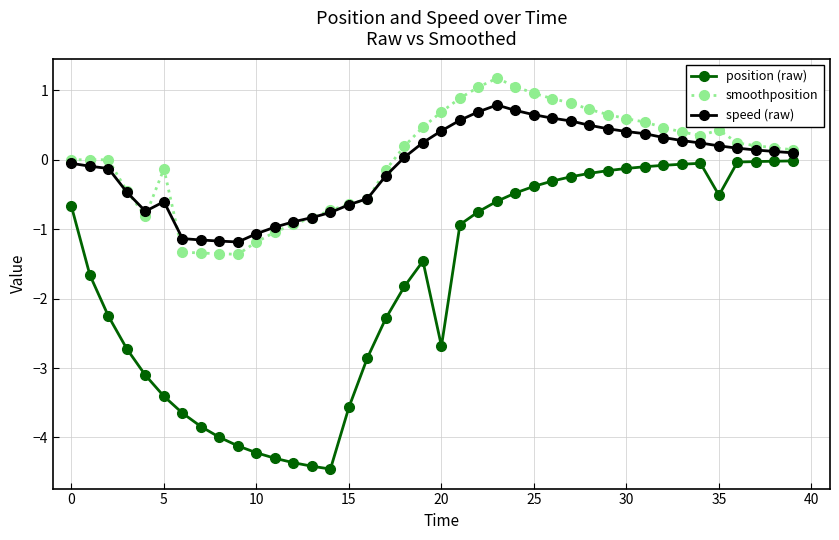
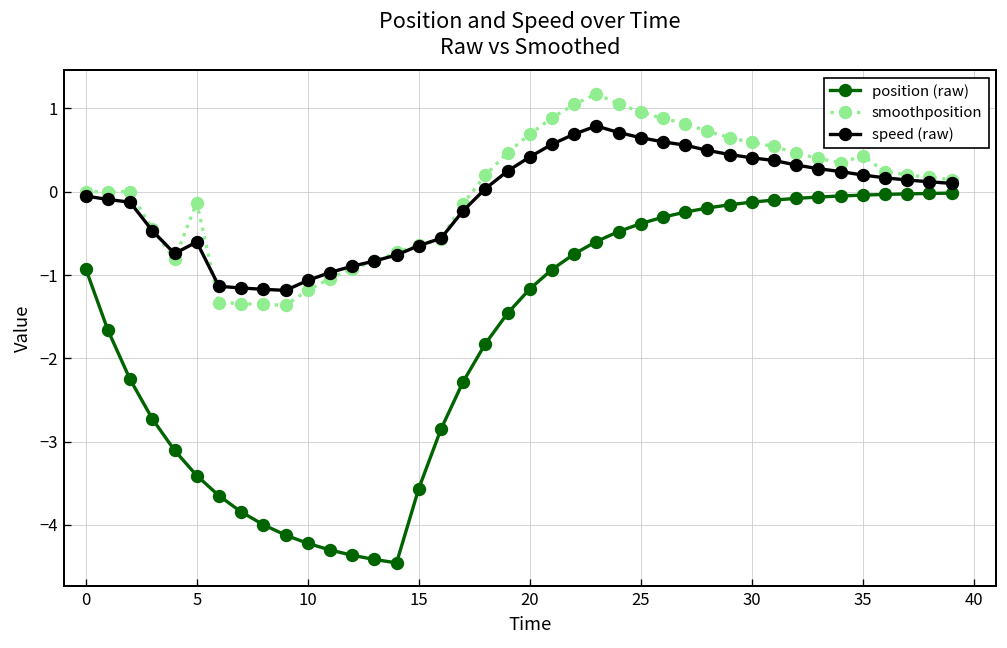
  {
    "position (raw)": {
-     "0": -0.7,
+     "0": -0.9,
      "5": -3.4,
      "10": -4.2,
      "15": -3.6,
-     "20": -2.7,
+     "20": -1.2,
      "25": -0.4,
      "30": -0.1,
-     "35": -0.5
+     "35": 0.0
    },
    "smoothposition": {
      "0": 0.0,
      "5": -0.1,
      "10": -1.2,
      "20": 0.7,
      "25": 1.0,
      "30": 0.6,
      "35": 0.4
    },
    "speed (raw)": {
      "0": -0.1,
      "5": -0.6,
      "10": -1.1,
      "20": 0.4,
      "25": 0.6,
      "30": 0.4,
      "35": 0.2
    }
  }
